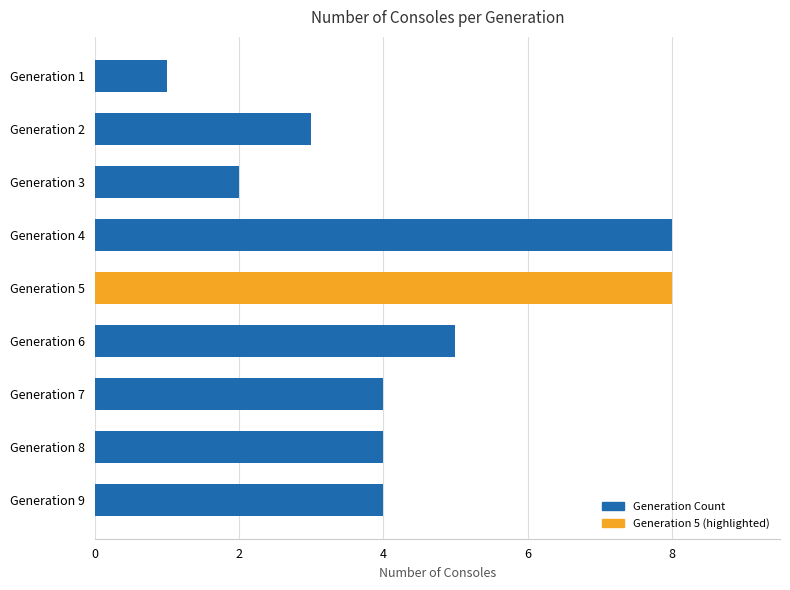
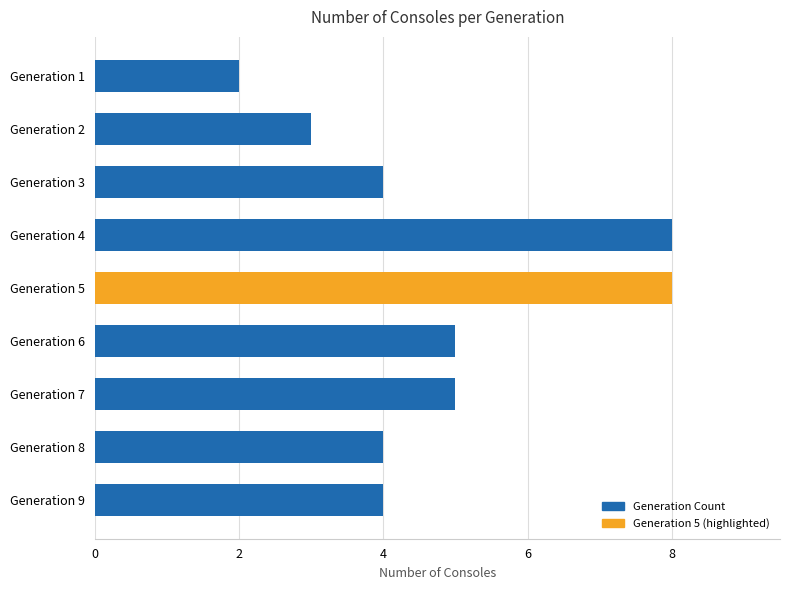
  {
-   "Generation 1": 1,
+   "Generation 1": 2,
    "Generation 2": 3,
-   "Generation 3": 2,
+   "Generation 3": 4,
    "Generation 4": 8,
    "Generation 5": 8,
    "Generation 6": 5,
-   "Generation 7": 4,
+   "Generation 7": 5,
    "Generation 8": 4,
    "Generation 9": 4
  }
